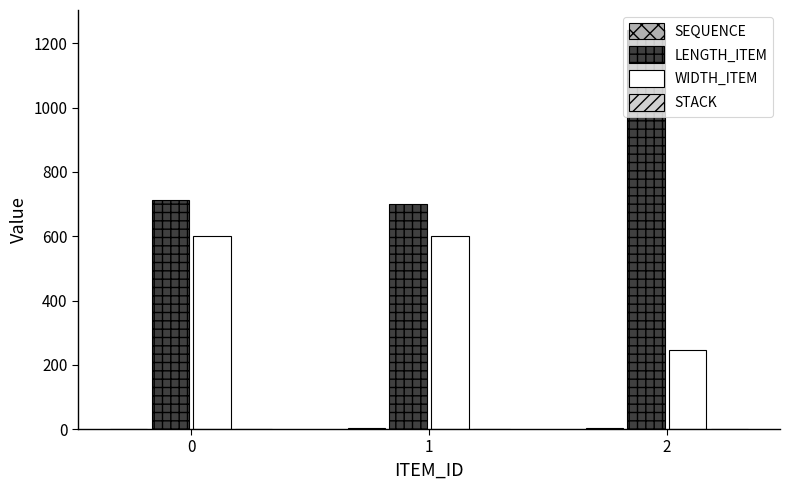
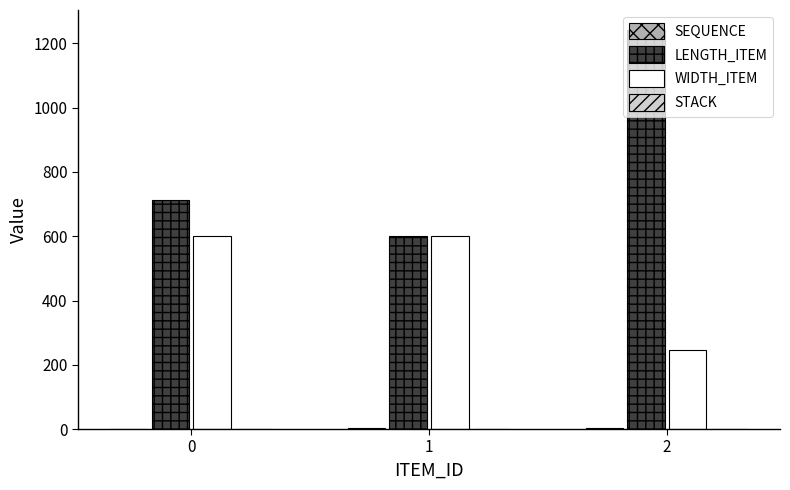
  {
    "LENGTH_ITEM": {
      "0": 710,
-     "1": 700
+     "1": 600
    },
    "WIDTH_ITEM": {
      "0": 600,
      "1": 600,
      "2": 250
    }
  }
